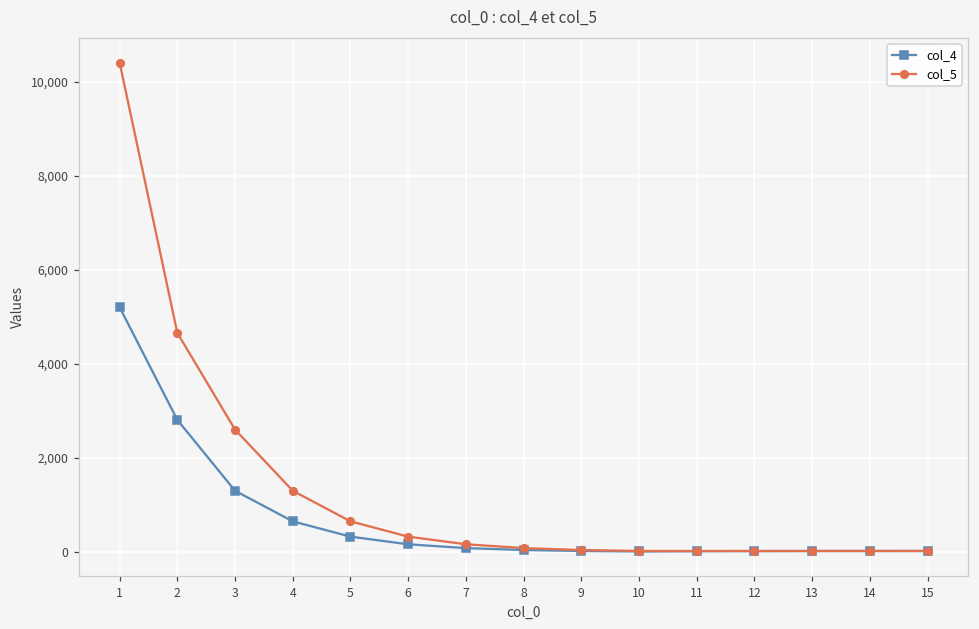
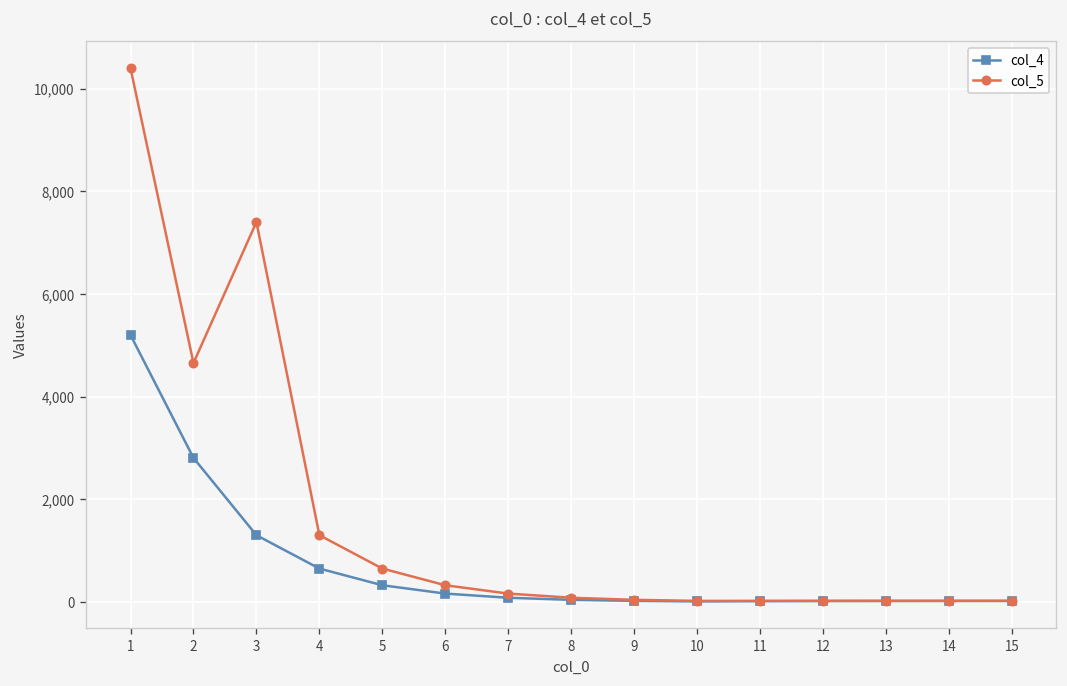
  {
    "col_4": {
      "1": "5,200",
      "2": "2,800",
      "3": "1,300",
      "4": "700",
      "5": "300",
      "6": "200",
      "7": "100"
    },
    "col_5": {
      "1": "10,400",
      "2": "4,700",
-     "3": "2,600",
+     "3": "7,400",
      "4": "1,300",
      "5": "700",
      "6": "300",
      "7": "200"
    }
  }
